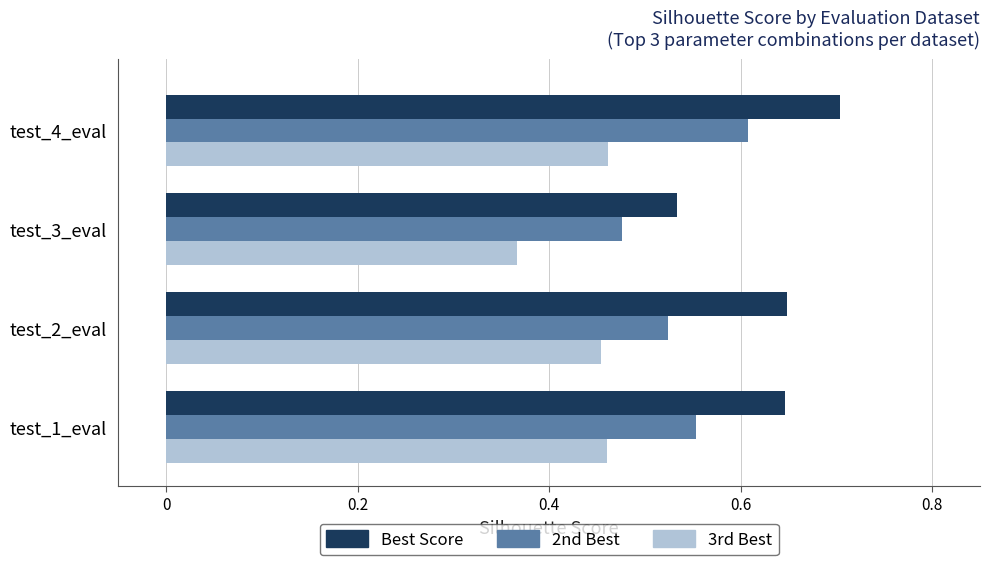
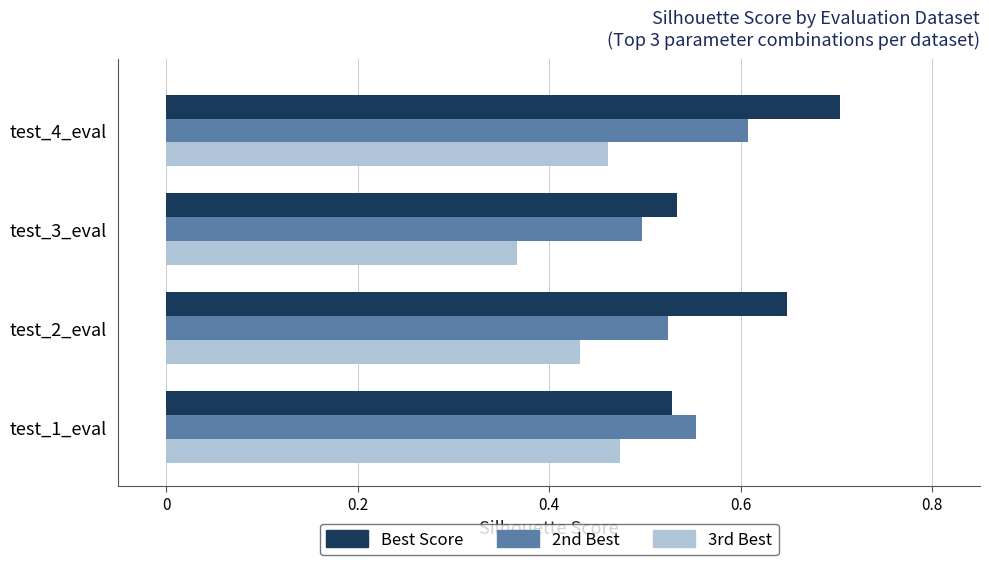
  {
    "Best Score": {
      "test_4_eval": 0.70,
      "test_3_eval": 0.53,
      "test_2_eval": 0.65,
-     "test_1_eval": 0.65
+     "test_1_eval": 0.53
    },
    "2nd Best": {
      "test_4_eval": 0.61,
-     "test_3_eval": 0.48,
+     "test_3_eval": 0.50,
      "test_2_eval": 0.52,
      "test_1_eval": 0.55
    },
    "3rd Best": {
      "test_4_eval": 0.46,
      "test_3_eval": 0.37,
-     "test_2_eval": 0.45,
-     "test_1_eval": 0.46
+     "test_2_eval": 0.43,
+     "test_1_eval": 0.47
    }
  }
